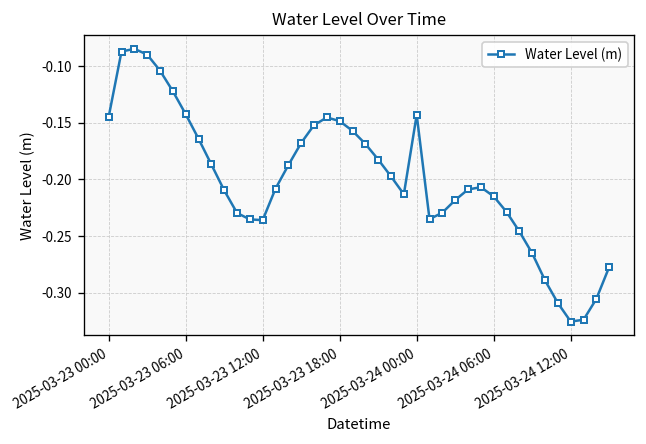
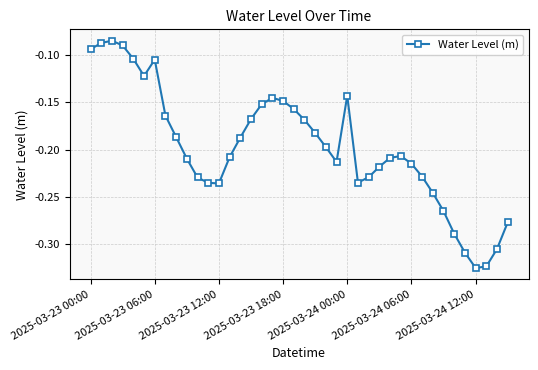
  {
-   "2025-03-23 00:00": -0.14,
-   "2025-03-23 06:00": -0.14,
+   "2025-03-23 00:00": -0.09,
+   "2025-03-23 06:00": -0.10,
    "2025-03-23 12:00": -0.24,
    "2025-03-23 18:00": -0.15,
    "2025-03-24 00:00": -0.14,
    "2025-03-24 06:00": -0.21,
    "2025-03-24 12:00": -0.33
  }
